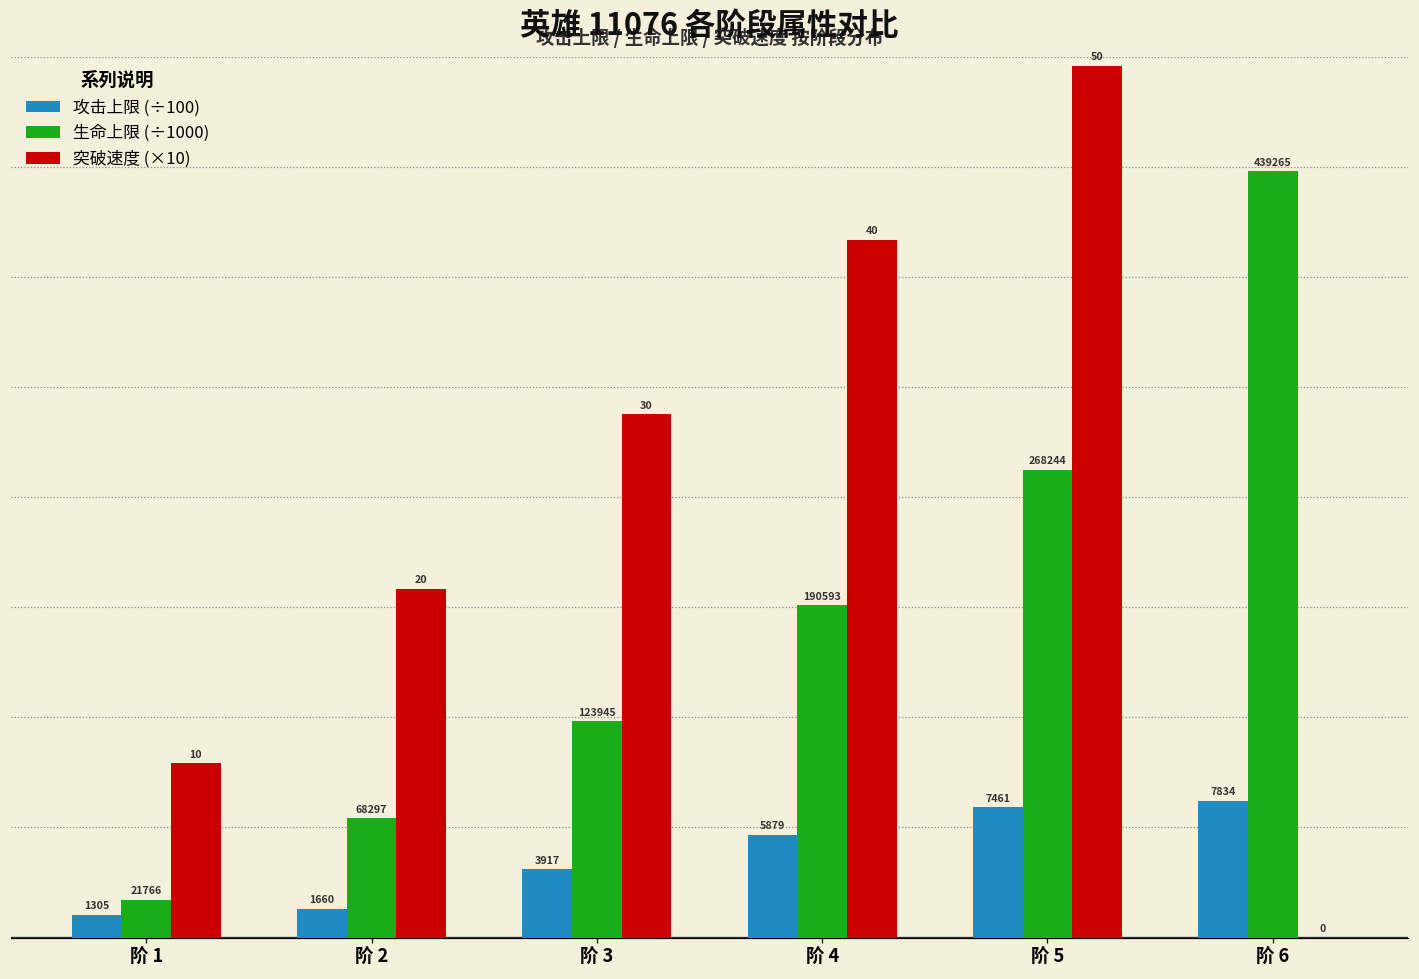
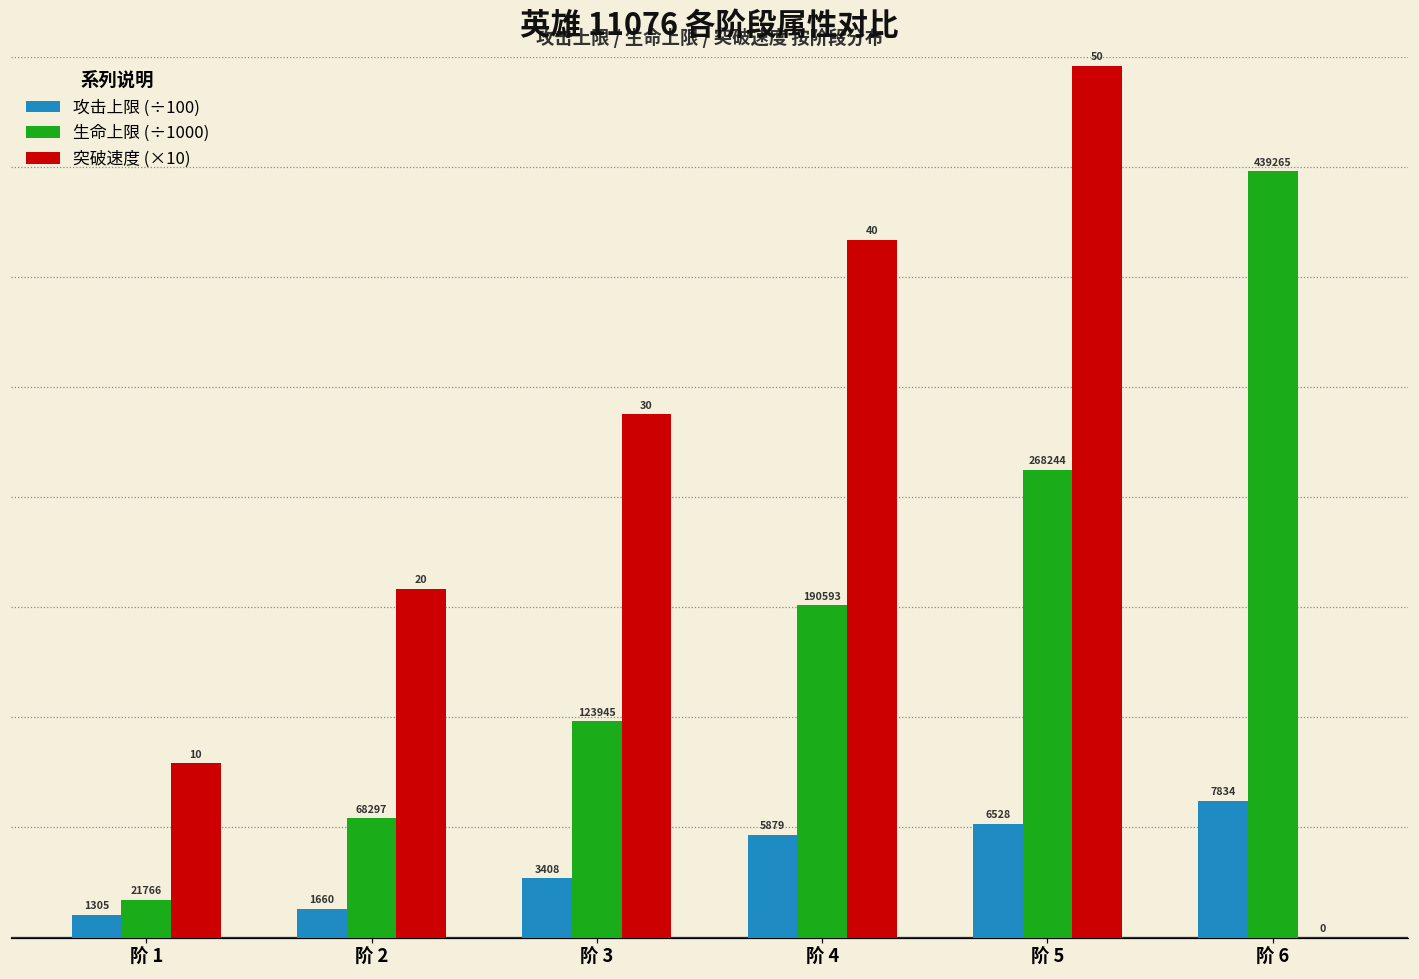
  {
    "攻击上限 (÷100)": {
-     "阶 3": 3917,
-     "阶 5": 7461
+     "阶 3": 3408,
+     "阶 5": 6528
    },
    "突破速度 (×10)": {
      "阶 6": 0
    }
  }
